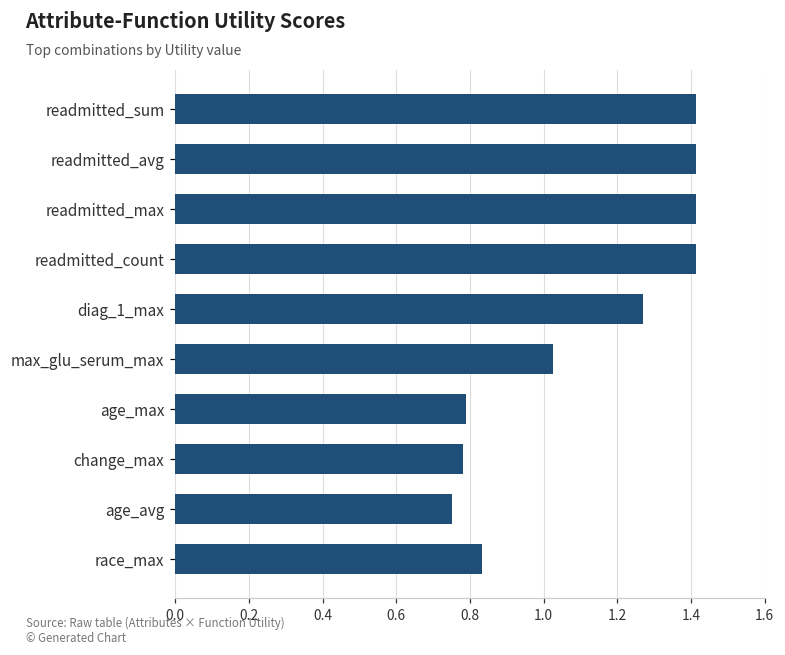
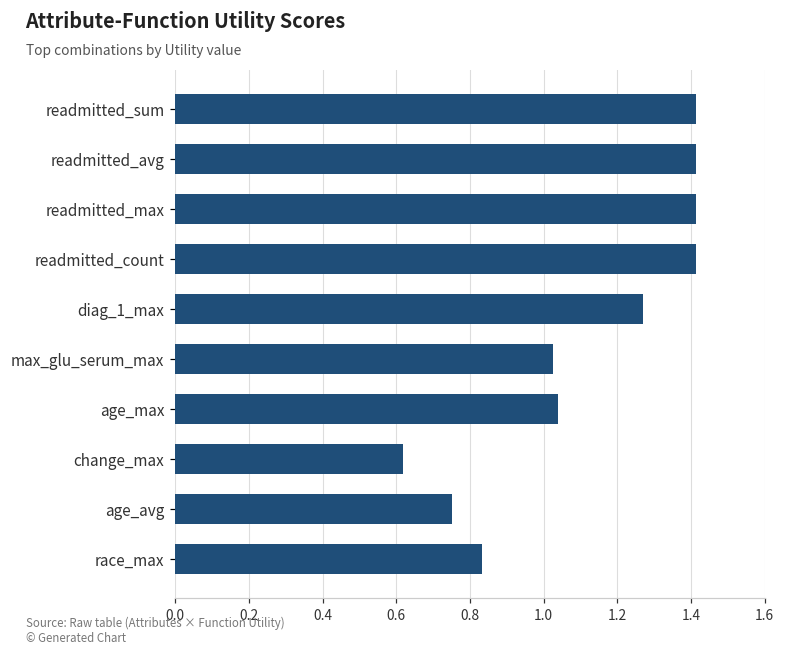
  {
    "readmitted_sum": 1.41,
    "readmitted_avg": 1.41,
    "readmitted_max": 1.41,
    "readmitted_count": 1.41,
    "diag_1_max": 1.27,
    "max_glu_serum_max": 1.03,
-   "age_max": 0.79,
-   "change_max": 0.78,
+   "age_max": 1.04,
+   "change_max": 0.62,
    "age_avg": 0.75,
    "race_max": 0.83
  }
